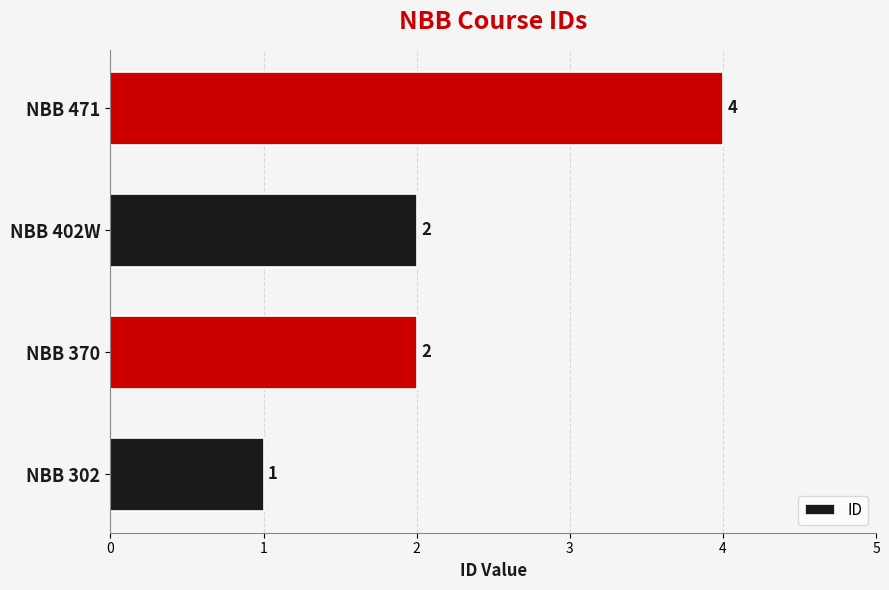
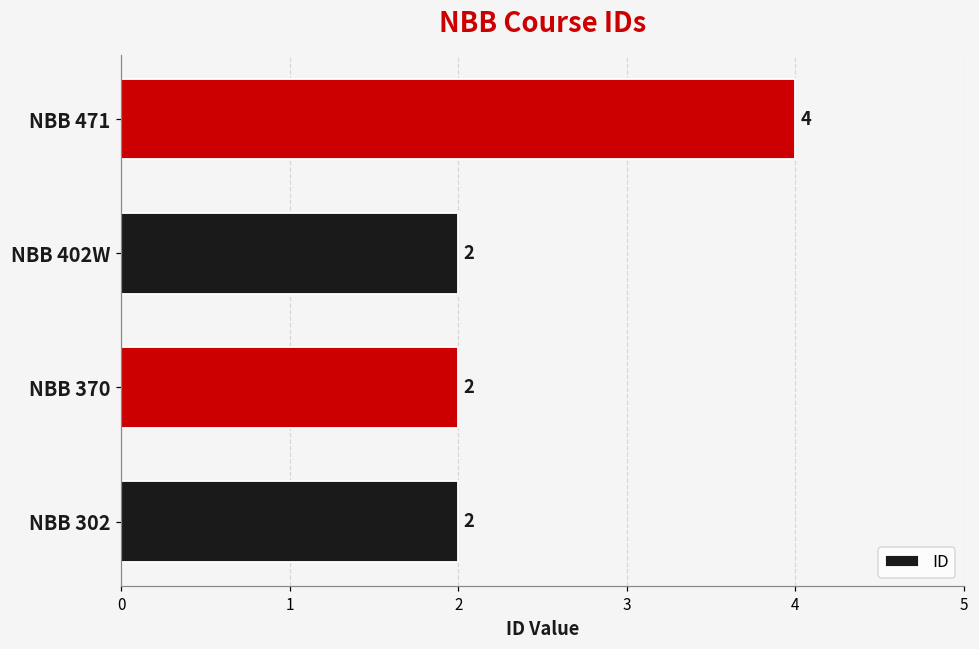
  {
    "NBB 471": 4,
    "NBB 402W": 2,
    "NBB 370": 2,
-   "NBB 302": 1
+   "NBB 302": 2
  }
